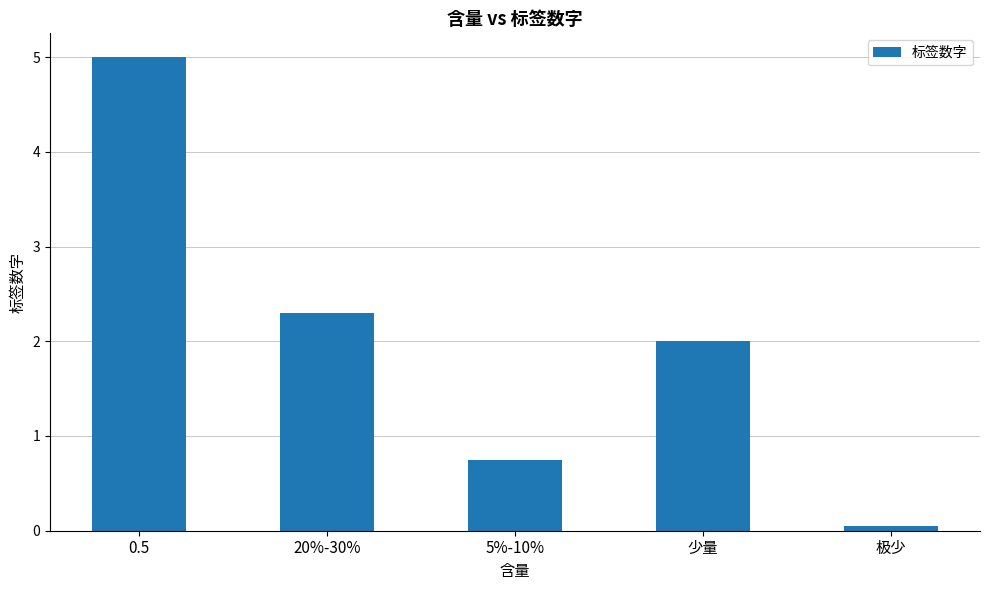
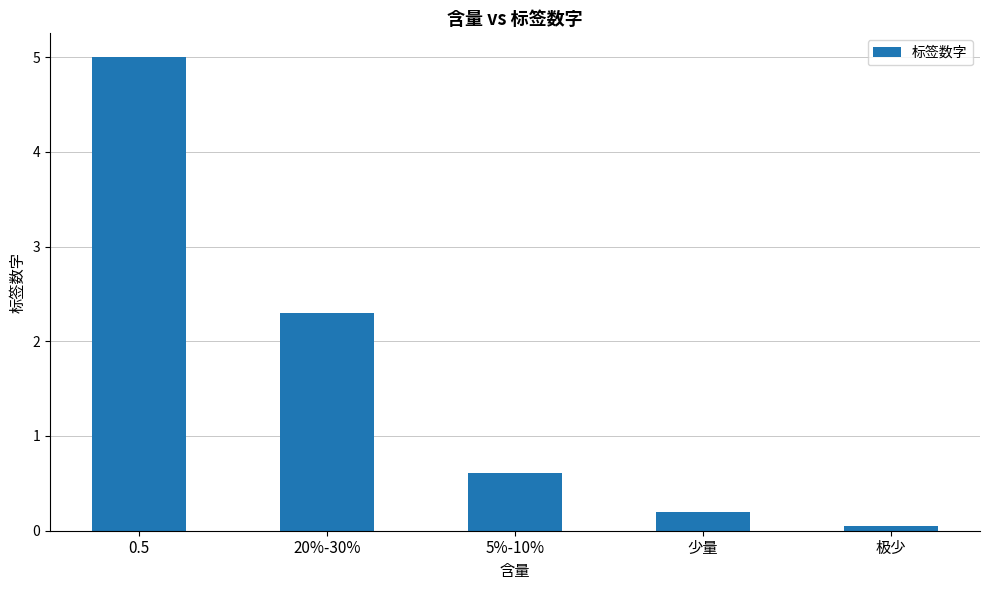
  {
    "0.5": 5.0,
    "20%-30%": 2.3,
-   "5%-10%": 0.8,
-   "少量": 2.0,
+   "5%-10%": 0.6,
+   "少量": 0.2,
    "极少": 0.1
  }
